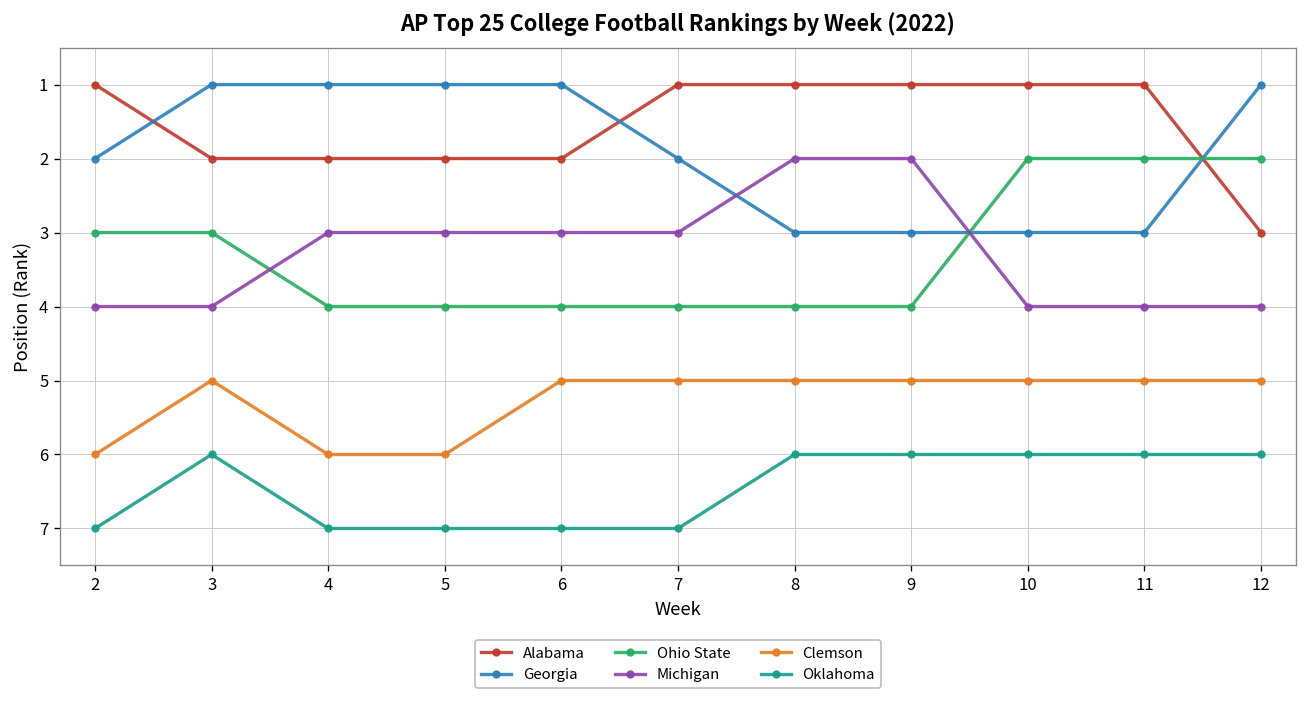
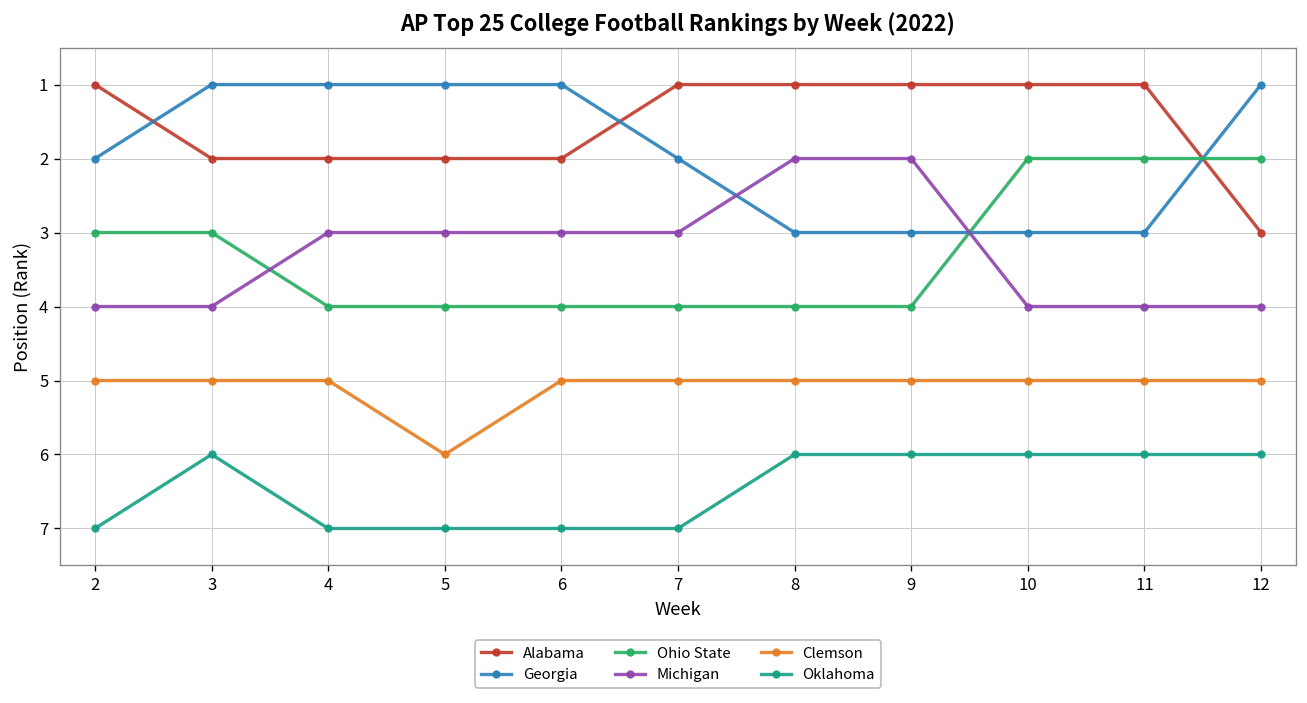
  {
    "Alabama": {
      "2": 1,
      "3": 2,
      "4": 2,
      "5": 2,
      "6": 2,
      "7": 1,
      "8": 1,
      "9": 1,
      "10": 1,
      "11": 1,
      "12": 3
    },
    "Georgia": {
      "2": 2,
      "3": 1,
      "4": 1,
      "5": 1,
      "6": 1,
      "7": 2,
      "8": 3,
      "9": 3,
      "10": 3,
      "11": 3,
      "12": 1
    },
    "Michigan": {
      "2": 4,
      "3": 4,
      "4": 3,
      "5": 3,
      "6": 3,
      "7": 3,
      "8": 2,
      "9": 2,
      "10": 4,
      "11": 4,
      "12": 4
    },
    "Clemson": {
-     "2": 6,
+     "2": 5,
      "3": 5,
-     "4": 6,
+     "4": 5,
      "5": 6,
      "6": 5,
      "7": 5,
      "8": 5,
      "9": 5,
      "10": 5,
      "11": 5,
      "12": 5
    }
  }
